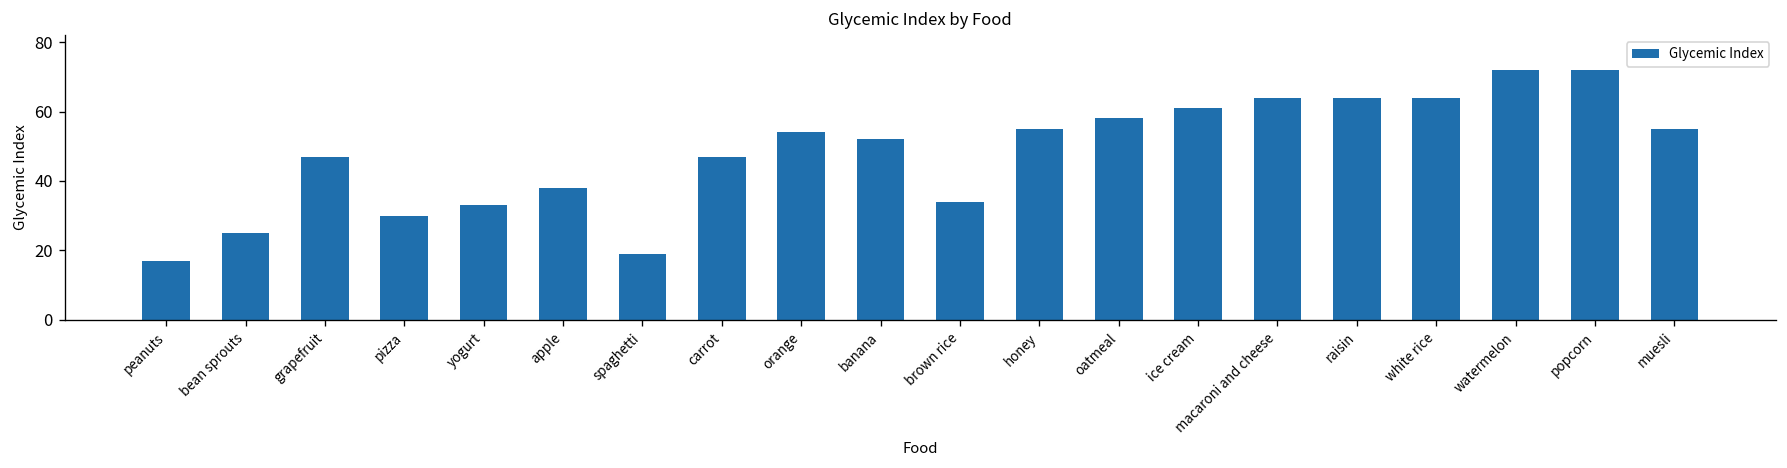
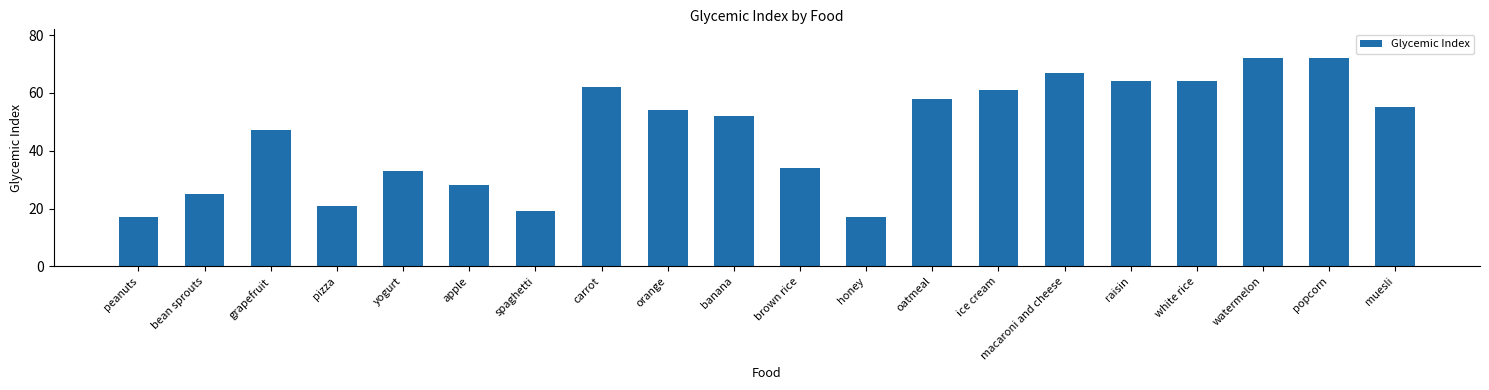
  {
    "peanuts": 17,
    "bean sprouts": 25,
    "grapefruit": 47,
-   "pizza": 30,
+   "pizza": 21,
    "yogurt": 33,
-   "apple": 38,
+   "apple": 28,
    "spaghetti": 19,
-   "carrot": 47,
+   "carrot": 62,
    "orange": 54,
    "banana": 52,
    "brown rice": 34,
-   "honey": 55,
+   "honey": 17,
    "oatmeal": 58,
    "ice cream": 61,
-   "macaroni and cheese": 64,
+   "macaroni and cheese": 67,
    "raisin": 64,
    "white rice": 64,
    "watermelon": 72,
    "popcorn": 72,
    "muesli": 55
  }
